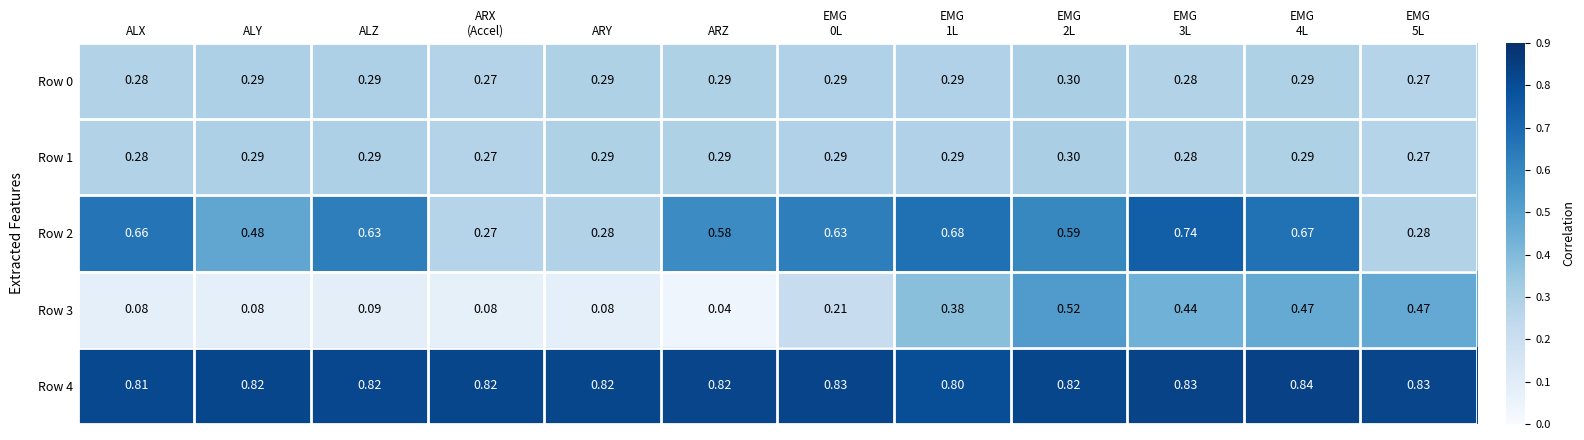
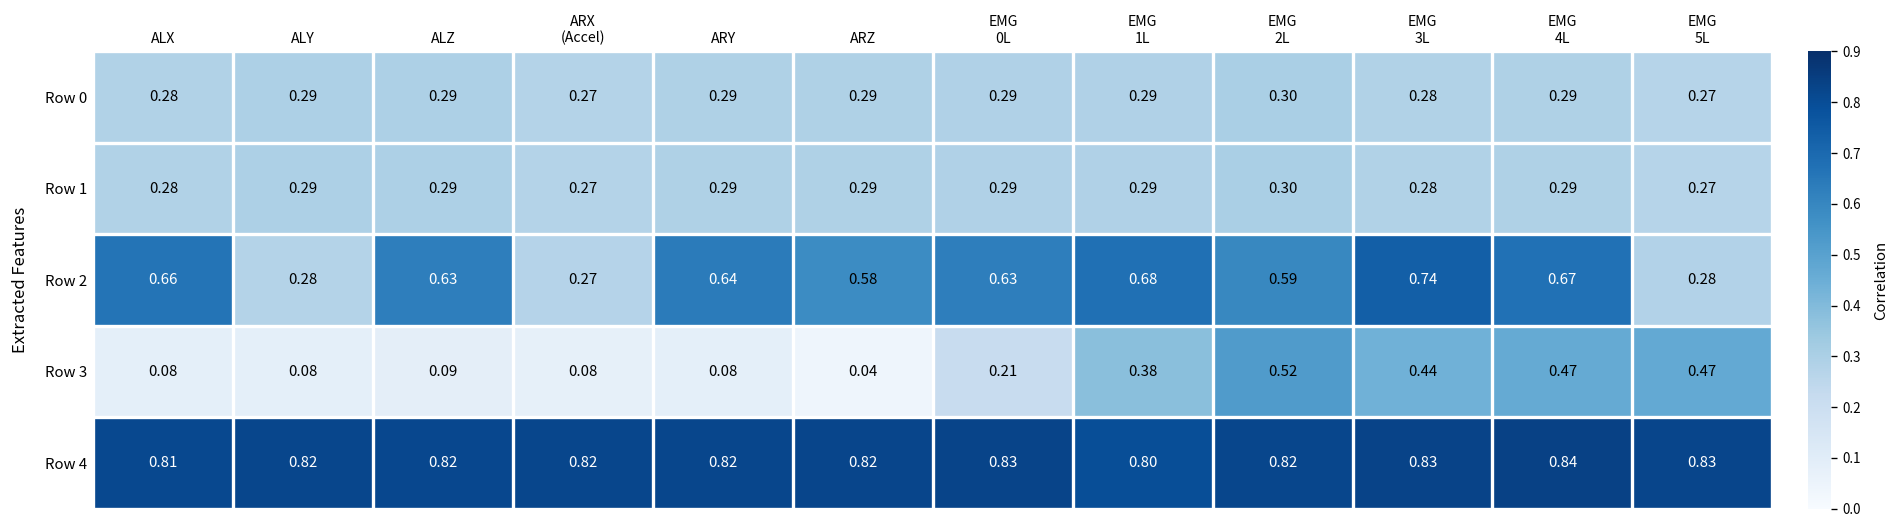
  {
    "Row 0": {
      "ALX": 0.28,
      "ALY": 0.29,
      "ALZ": 0.29,
      "ARX (Accel)": 0.27,
      "ARY": 0.29,
      "ARZ": 0.29,
      "EMG 0L": 0.29,
      "EMG 1L": 0.29,
      "EMG 2L": 0.30,
      "EMG 3L": 0.28,
      "EMG 4L": 0.29,
      "EMG 5L": 0.27
    },
    "Row 1": {
      "ALX": 0.28,
      "ALY": 0.29,
      "ALZ": 0.29,
      "ARX (Accel)": 0.27,
      "ARY": 0.29,
      "ARZ": 0.29,
      "EMG 0L": 0.29,
      "EMG 1L": 0.29,
      "EMG 2L": 0.30,
      "EMG 3L": 0.28,
      "EMG 4L": 0.29,
      "EMG 5L": 0.27
    },
    "Row 2": {
      "ALX": 0.66,
-     "ALY": 0.48,
+     "ALY": 0.28,
      "ALZ": 0.63,
      "ARX (Accel)": 0.27,
-     "ARY": 0.28,
+     "ARY": 0.64,
      "ARZ": 0.58,
      "EMG 0L": 0.63,
      "EMG 1L": 0.68,
      "EMG 2L": 0.59,
      "EMG 3L": 0.74,
      "EMG 4L": 0.67,
      "EMG 5L": 0.28
    },
    "Row 3": {
      "ALX": 0.08,
      "ALY": 0.08,
      "ALZ": 0.09,
      "ARX (Accel)": 0.08,
      "ARY": 0.08,
      "ARZ": 0.04,
      "EMG 0L": 0.21,
      "EMG 1L": 0.38,
      "EMG 2L": 0.52,
      "EMG 3L": 0.44,
      "EMG 4L": 0.47,
      "EMG 5L": 0.47
    },
    "Row 4": {
      "ALX": 0.81,
      "ALY": 0.82,
      "ALZ": 0.82,
      "ARX (Accel)": 0.82,
      "ARY": 0.82,
      "ARZ": 0.82,
      "EMG 0L": 0.83,
      "EMG 1L": 0.80,
      "EMG 2L": 0.82,
      "EMG 3L": 0.83,
      "EMG 4L": 0.84,
      "EMG 5L": 0.83
    }
  }
